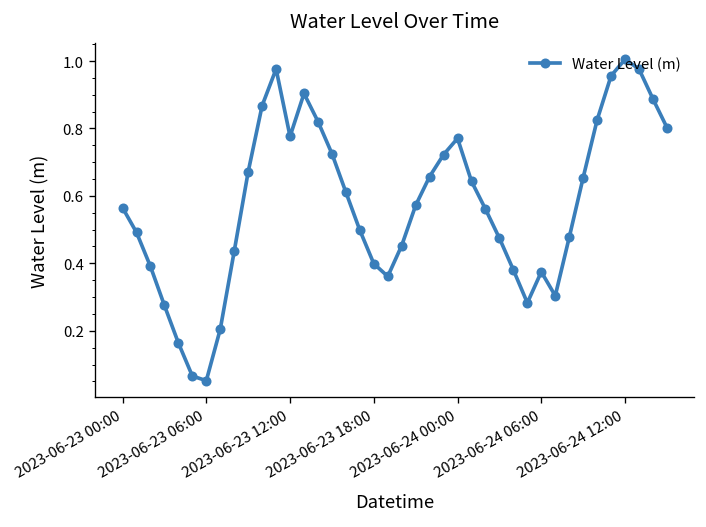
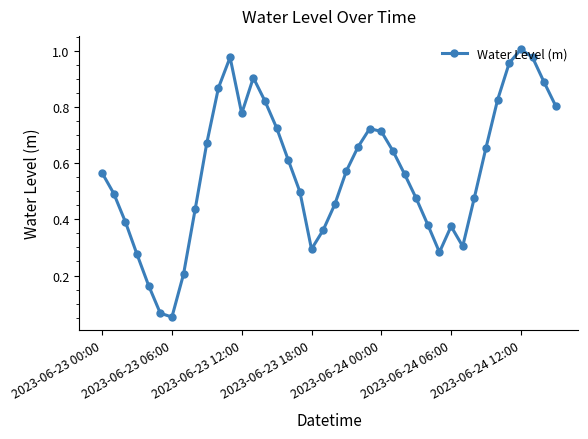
  {
    "2023-06-23 00:00": 0.56,
    "2023-06-23 06:00": 0.05,
    "2023-06-23 12:00": 0.78,
-   "2023-06-23 18:00": 0.40,
-   "2023-06-24 00:00": 0.77,
+   "2023-06-23 18:00": 0.29,
+   "2023-06-24 00:00": 0.71,
    "2023-06-24 06:00": 0.37,
    "2023-06-24 12:00": 1.00
  }
